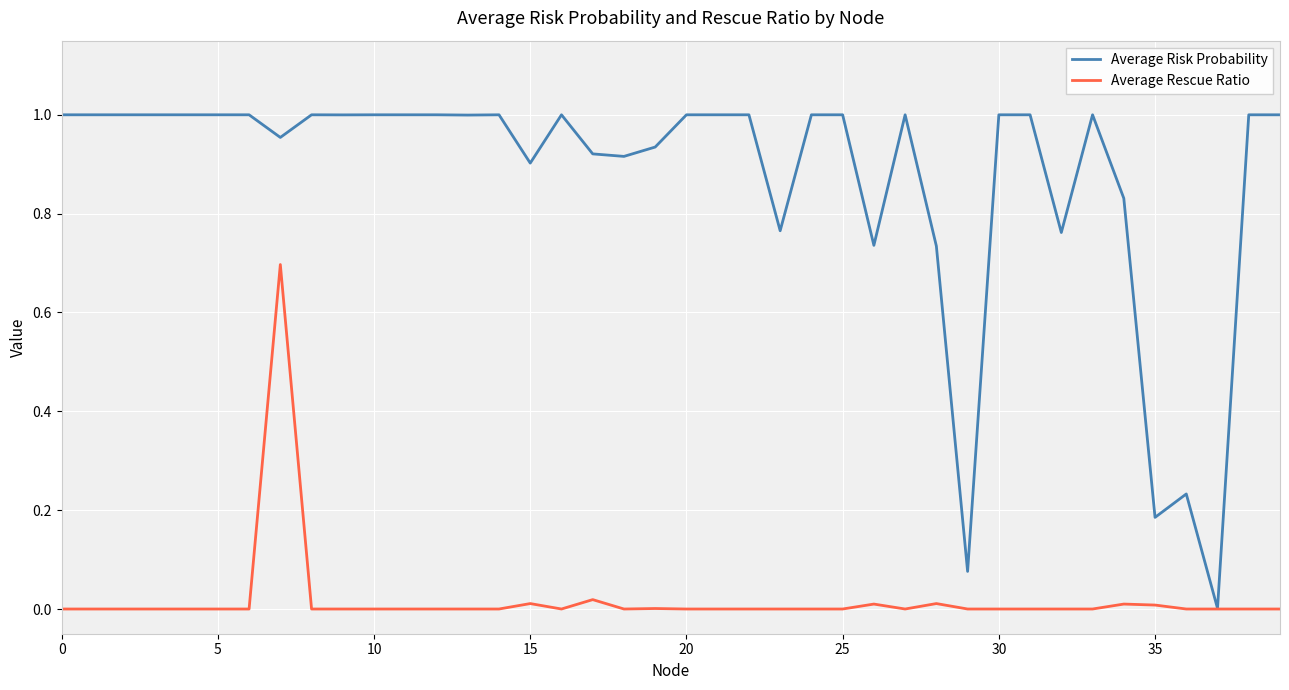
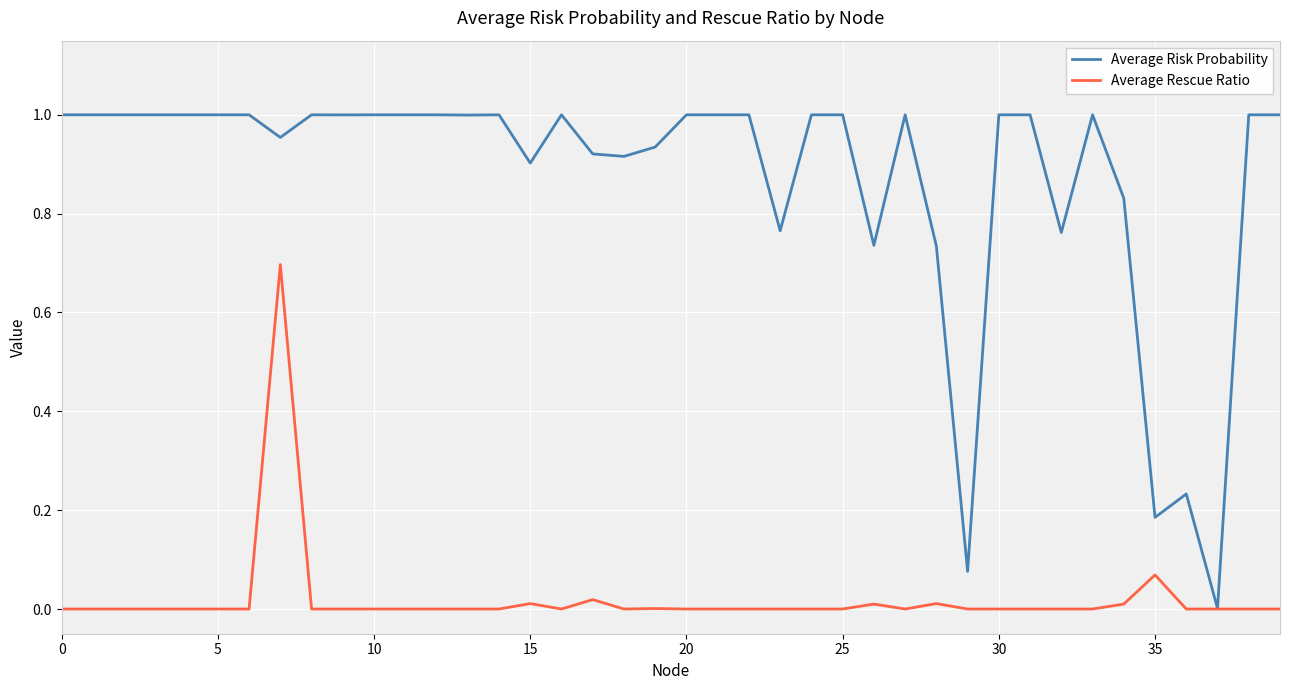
  {
    "Average Risk Probability": {
      "0": 1.00,
      "5": 1.00,
      "10": 1.00,
      "15": 0.90,
      "20": 1.00,
      "25": 1.00,
      "30": 1.00,
      "35": 0.19
    },
    "Average Rescue Ratio": {
      "0": 0.00,
      "5": 0.00,
      "10": 0.00,
      "15": 0.01,
      "20": 0.00,
      "25": 0.00,
      "30": 0.00,
-     "35": 0.01
+     "35": 0.07
    }
  }
